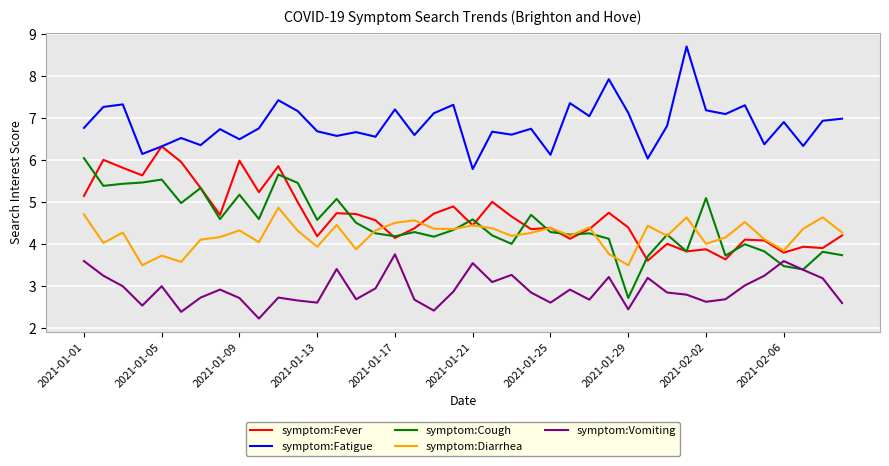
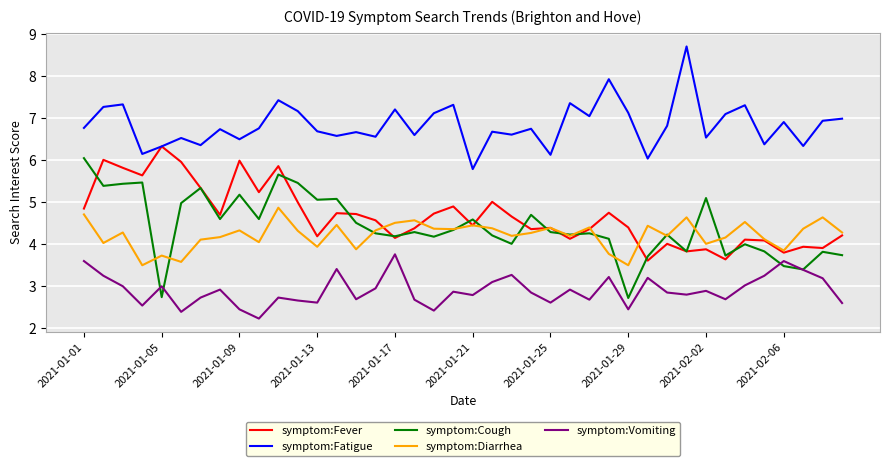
  {
    "symptom:Fever": {
-     "2021-01-01": 5.2,
+     "2021-01-01": 4.9,
      "2021-01-09": 6.0,
      "2021-01-13": 4.2,
      "2021-01-29": 4.4,
      "2021-02-02": 3.9
    },
    "symptom:Fatigue": {
      "2021-01-01": 6.8,
      "2021-01-09": 6.5,
      "2021-01-13": 6.7,
      "2021-01-17": 7.2,
      "2021-01-21": 5.8,
      "2021-01-25": 6.1,
      "2021-01-29": 7.1,
-     "2021-02-02": 7.2,
+     "2021-02-02": 6.5,
      "2021-02-06": 6.9
    },
    "symptom:Cough": {
      "2021-01-01": 6.1,
-     "2021-01-05": 5.5,
+     "2021-01-05": 2.7,
      "2021-01-09": 5.2,
-     "2021-01-13": 4.6,
+     "2021-01-13": 5.1,
      "2021-01-21": 4.6,
      "2021-01-25": 4.3,
      "2021-01-29": 2.7,
      "2021-02-02": 5.1,
      "2021-02-06": 3.5
    },
    "symptom:Diarrhea": {
      "2021-01-01": 4.7,
      "2021-01-05": 3.7,
      "2021-01-09": 4.3,
      "2021-01-13": 3.9,
      "2021-01-17": 4.5,
      "2021-01-29": 3.5,
      "2021-02-02": 4.0
    },
    "symptom:Vomiting": {
      "2021-01-01": 3.6,
      "2021-01-05": 3.0,
-     "2021-01-09": 2.7,
+     "2021-01-09": 2.5,
      "2021-01-13": 2.6,
      "2021-01-17": 3.8,
-     "2021-01-21": 3.6,
+     "2021-01-21": 2.8,
      "2021-01-25": 2.6,
      "2021-01-29": 2.5,
-     "2021-02-02": 2.6,
+     "2021-02-02": 2.9,
      "2021-02-06": 3.6
    }
  }
